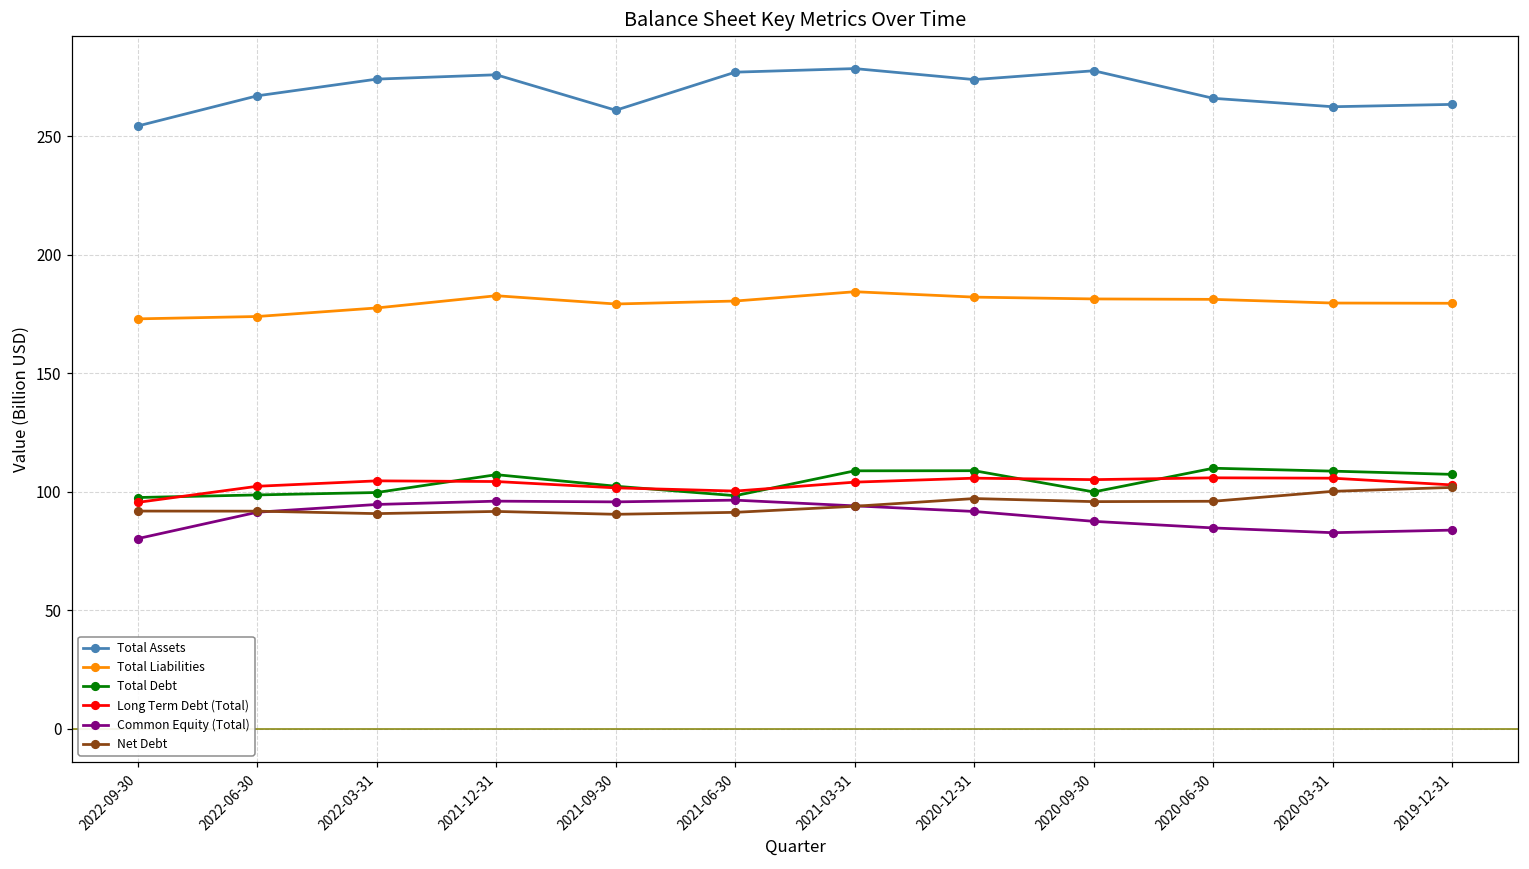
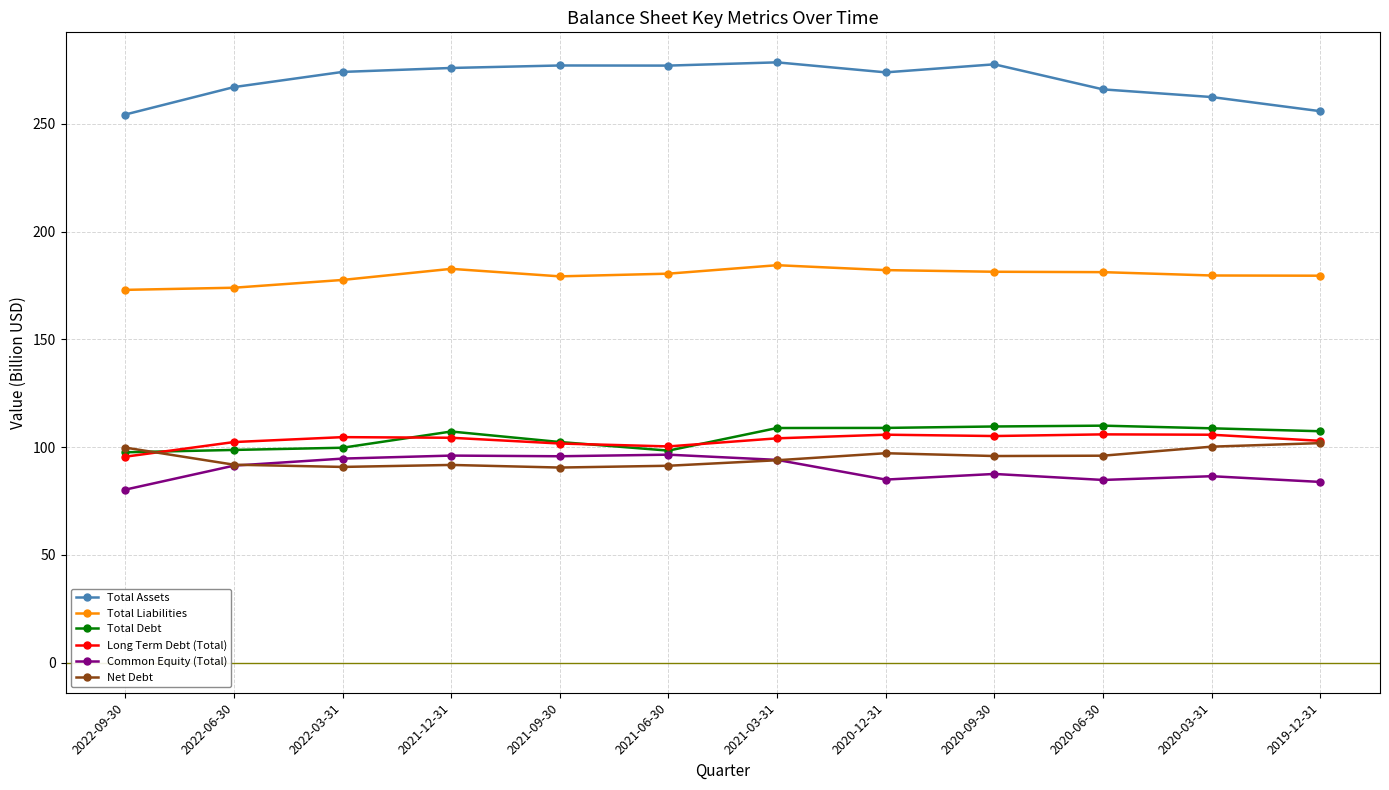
  {
    "Total Assets": {
      "2022-09-30": 254,
      "2022-06-30": 267,
      "2022-03-31": 274,
      "2021-12-31": 276,
-     "2021-09-30": 261,
+     "2021-09-30": 277,
      "2021-06-30": 277,
      "2021-03-31": 279,
      "2020-12-31": 274,
      "2020-09-30": 278,
      "2020-06-30": 266,
      "2020-03-31": 262,
-     "2019-12-31": 263
+     "2019-12-31": 256
    },
    "Total Liabilities": {
      "2022-09-30": 173,
      "2022-06-30": 174,
      "2022-03-31": 178,
      "2021-12-31": 183,
      "2021-09-30": 179,
      "2021-06-30": 180,
      "2021-03-31": 184,
      "2020-12-31": 182,
      "2020-09-30": 181,
      "2020-06-30": 181,
      "2020-03-31": 180,
      "2019-12-31": 180
    },
    "Total Debt": {
      "2022-09-30": 98,
      "2022-06-30": 99,
      "2022-03-31": 100,
      "2021-12-31": 107,
      "2021-06-30": 98,
      "2021-03-31": 109,
      "2020-12-31": 109,
-     "2020-09-30": 100,
+     "2020-09-30": 110,
      "2020-06-30": 110,
      "2020-03-31": 109,
      "2019-12-31": 107
    },
    "Long Term Debt (Total)": {
      "2022-09-30": 96,
      "2022-06-30": 102,
      "2022-03-31": 105,
      "2021-12-31": 104,
      "2021-06-30": 100,
      "2021-03-31": 104,
      "2020-12-31": 106,
      "2020-09-30": 105,
      "2020-06-30": 106,
      "2020-03-31": 106
    },
    "Common Equity (Total)": {
      "2022-09-30": 80,
      "2022-03-31": 95,
      "2021-12-31": 96,
      "2021-09-30": 96,
      "2021-06-30": 97,
-     "2020-12-31": 92,
+     "2020-12-31": 85,
      "2020-09-30": 88,
      "2020-06-30": 85,
-     "2020-03-31": 83,
+     "2020-03-31": 87,
      "2019-12-31": 84
    },
    "Net Debt": {
-     "2022-09-30": 92,
+     "2022-09-30": 100,
      "2022-03-31": 91,
      "2021-12-31": 92,
      "2021-09-30": 91,
      "2021-06-30": 91,
      "2020-12-31": 97,
      "2020-09-30": 96,
      "2020-06-30": 96,
      "2020-03-31": 100
    }
  }
